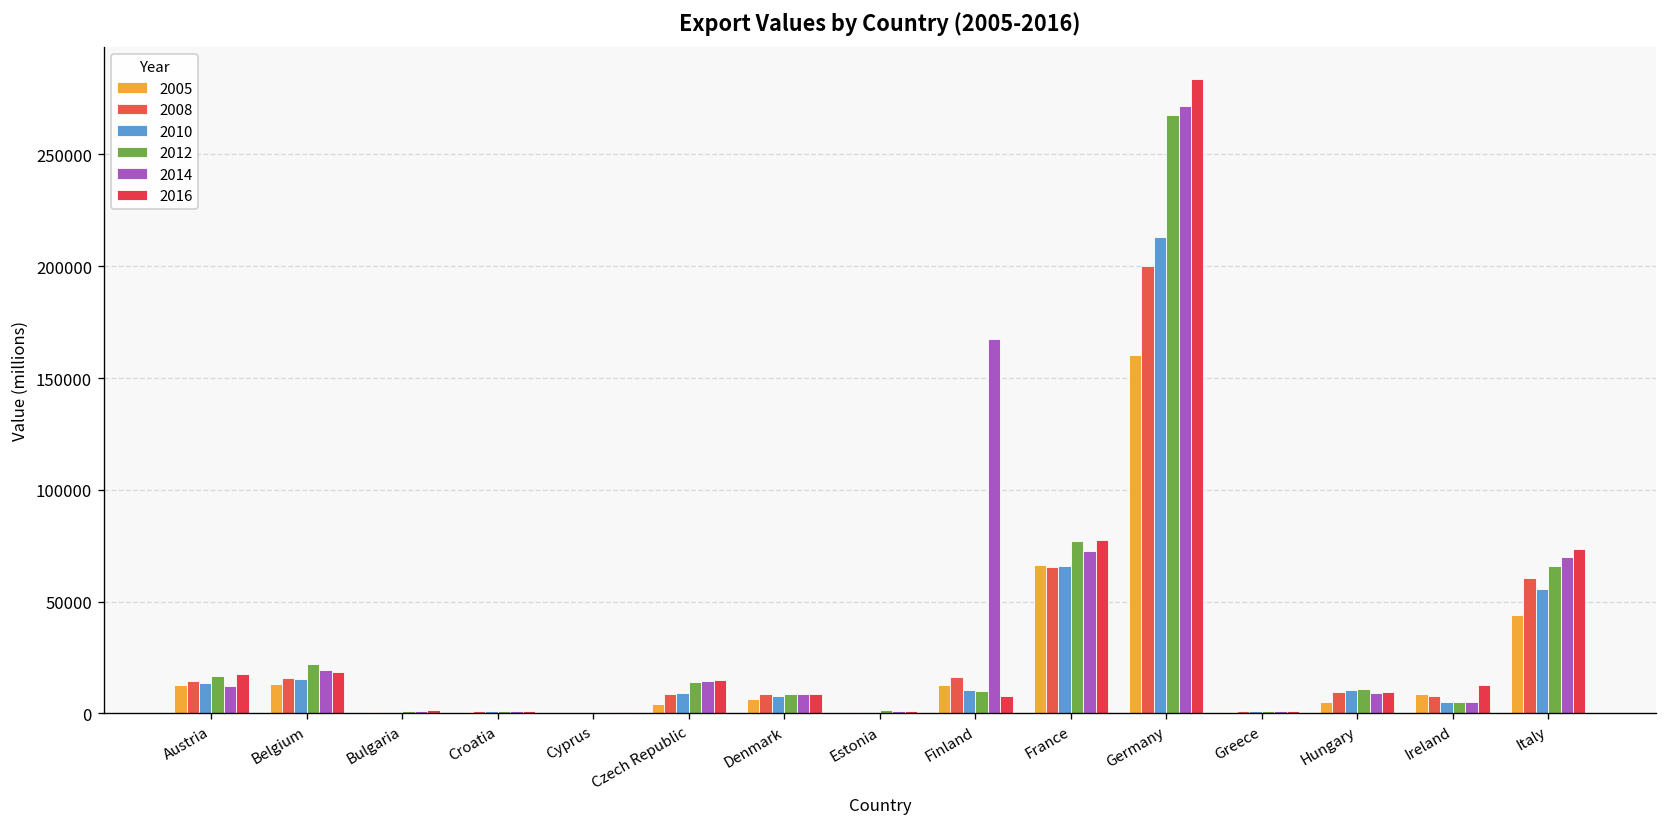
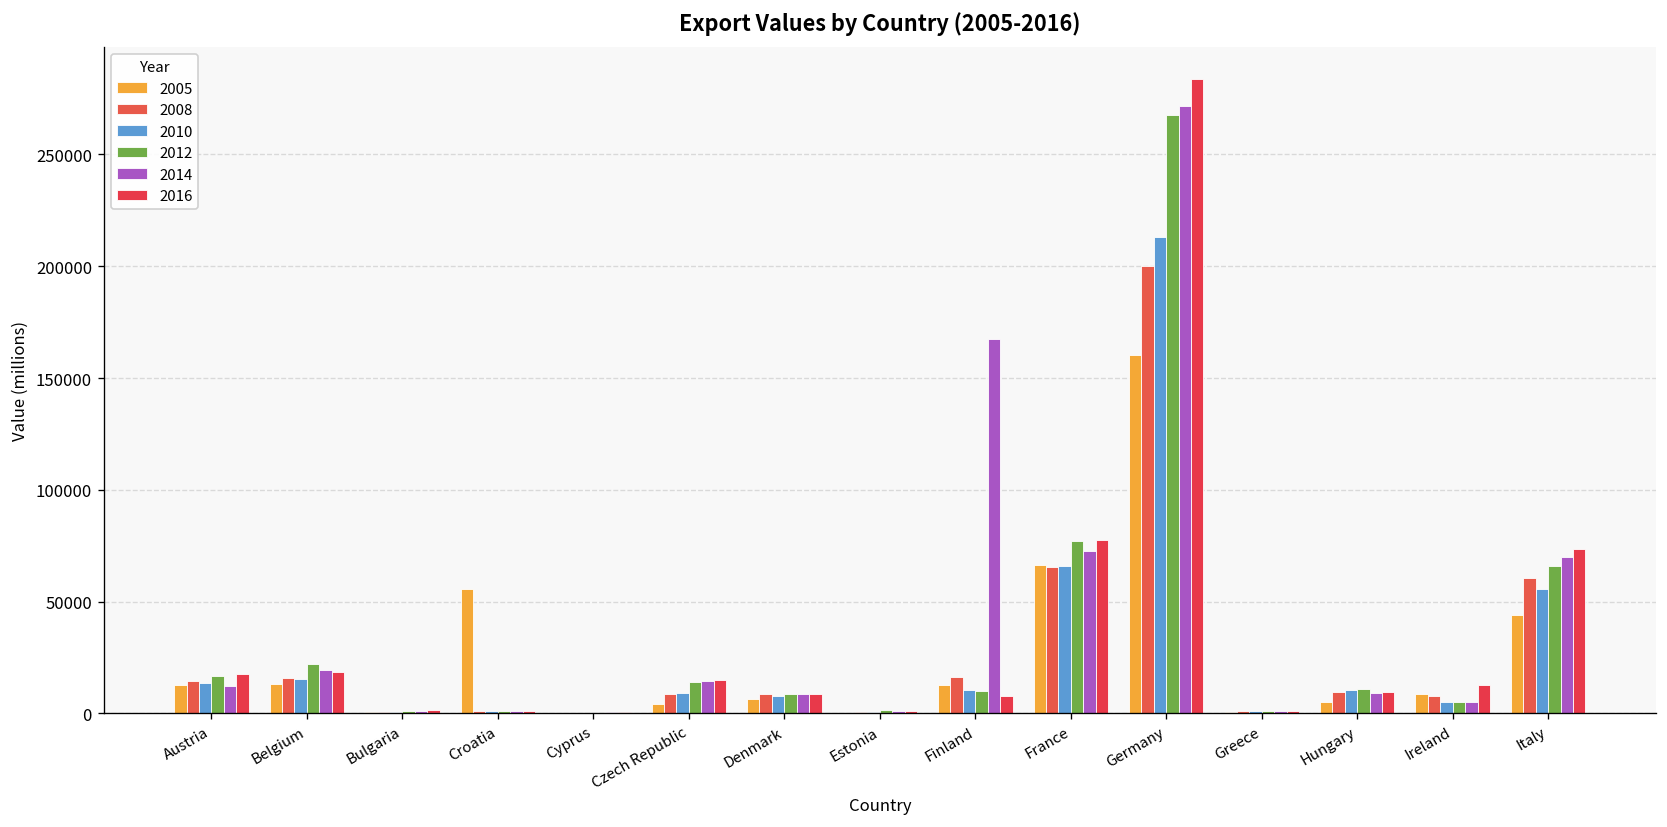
  {
    "2005": {
      "Austria": 13000,
      "Belgium": 13000,
-     "Croatia": 1000,
+     "Croatia": 56000,
      "Czech Republic": 4000,
      "Denmark": 6000,
      "Finland": 13000,
      "France": 66000,
      "Germany": 160000,
      "Hungary": 5000,
      "Ireland": 9000,
      "Italy": 44000
    },
    "2010": {
      "Austria": 13000,
      "Belgium": 15000,
      "Czech Republic": 9000,
      "Denmark": 8000,
      "Finland": 10000,
      "France": 66000,
      "Germany": 213000,
      "Hungary": 10000,
      "Ireland": 5000,
      "Italy": 56000
    },
    "2012": {
      "Austria": 17000,
      "Belgium": 22000,
      "Czech Republic": 14000,
      "Denmark": 9000,
      "Finland": 10000,
      "France": 77000,
      "Germany": 268000,
      "Hungary": 11000,
      "Ireland": 5000,
      "Italy": 66000
    },
    "2014": {
      "Austria": 12000,
      "Belgium": 19000,
      "Czech Republic": 14000,
      "Denmark": 9000,
      "Finland": 168000,
      "France": 73000,
      "Germany": 272000,
      "Hungary": 9000,
      "Ireland": 5000,
      "Italy": 70000
    }
  }
